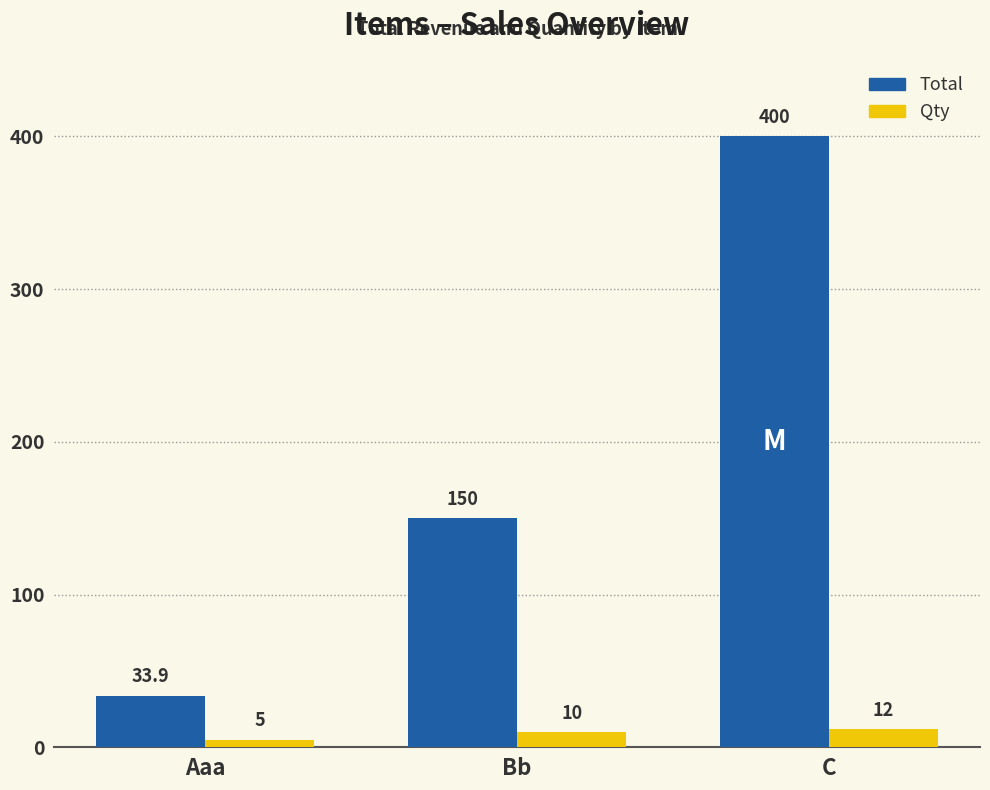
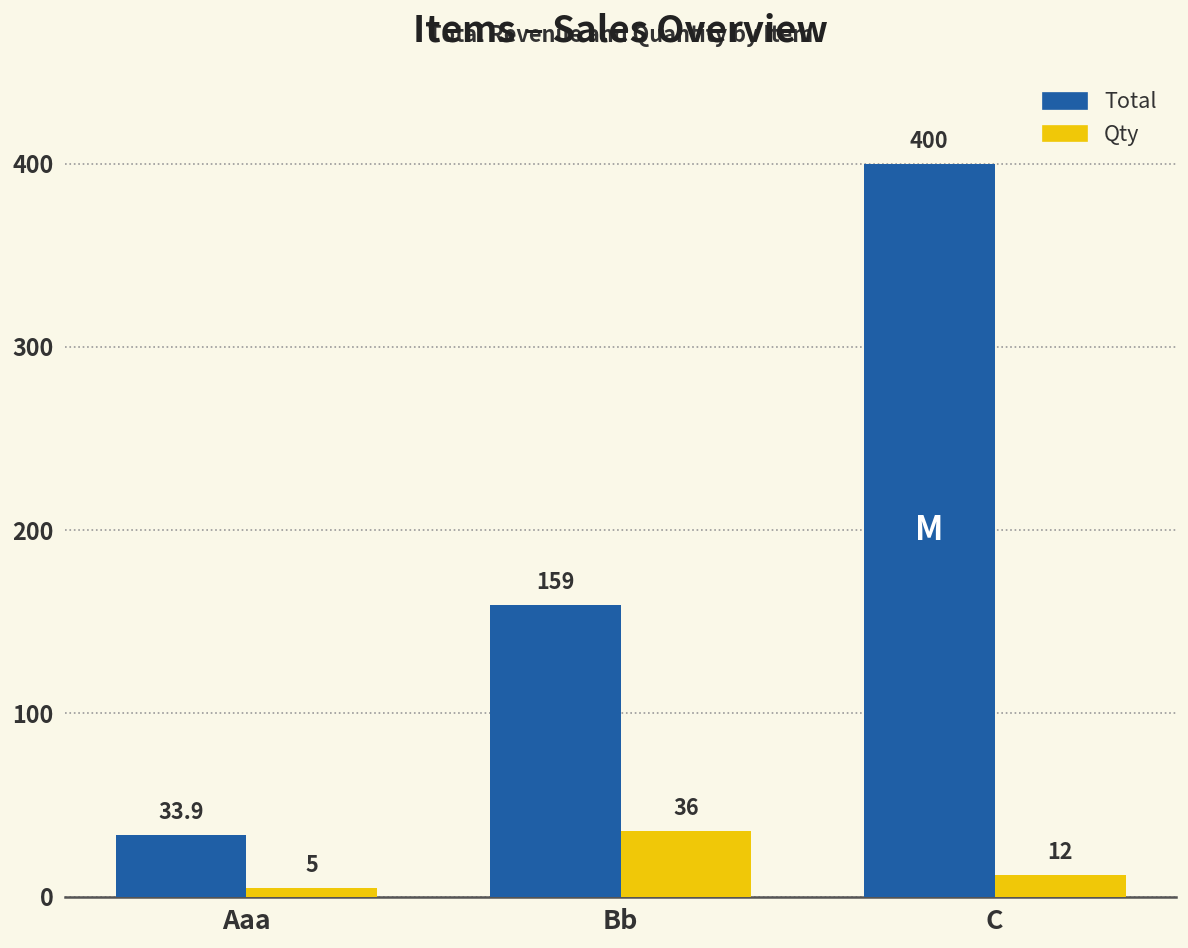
  {
    "Total": {
      "Aaa": 33.9,
-     "Bb": 150,
+     "Bb": 159,
      "C": 400
    },
    "Qty": {
      "Aaa": 5,
-     "Bb": 10,
+     "Bb": 36,
      "C": 12
    }
  }
